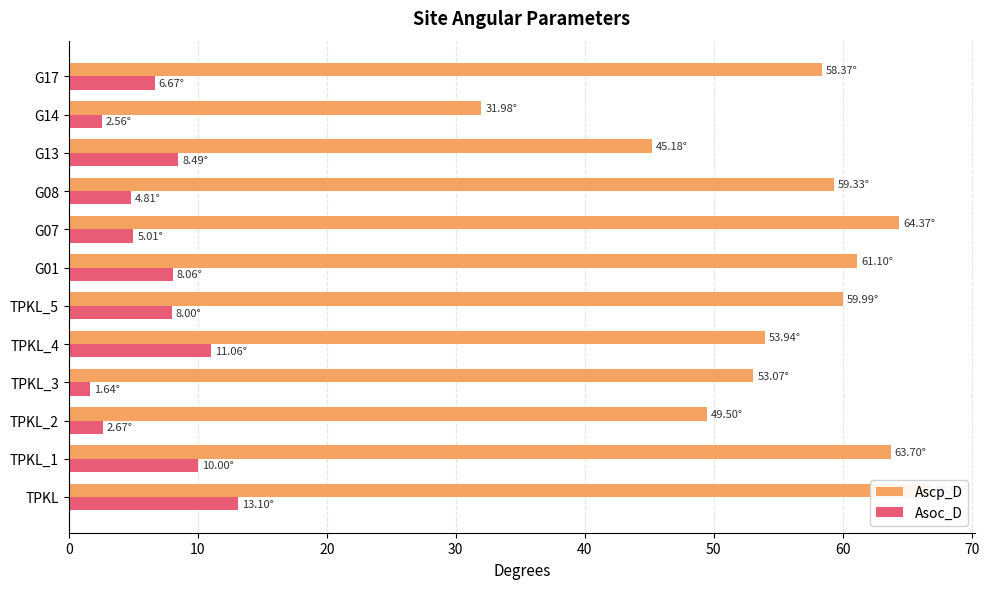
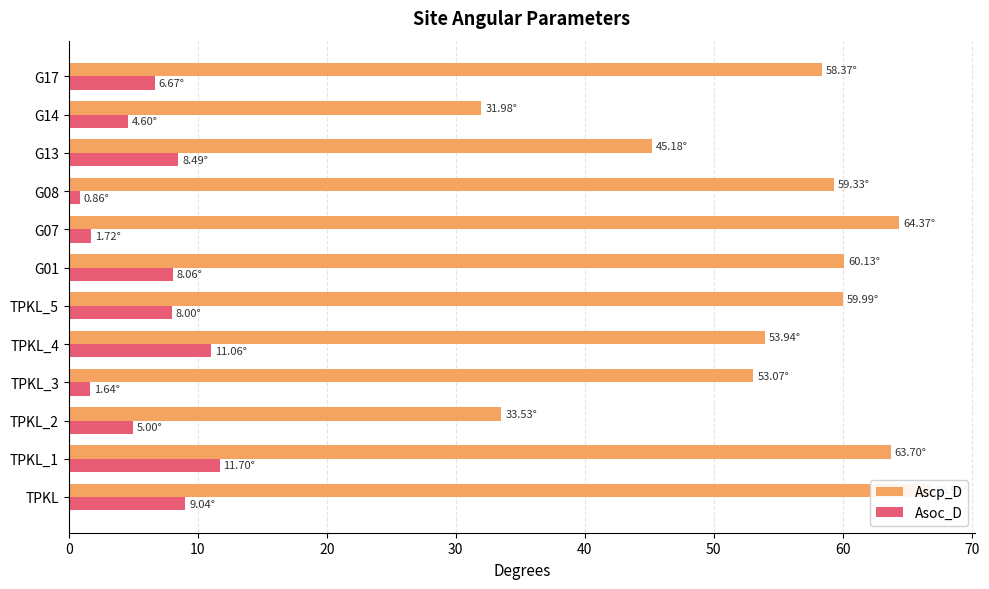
  {
    "Ascp_D": {
      "G17": "58.37°",
      "G14": "31.98°",
      "G13": "45.18°",
      "G08": "59.33°",
      "G07": "64.37°",
-     "G01": "61.10°",
+     "G01": "60.13°",
      "TPKL_5": "59.99°",
      "TPKL_4": "53.94°",
      "TPKL_3": "53.07°",
-     "TPKL_2": "49.50°",
+     "TPKL_2": "33.53°",
      "TPKL_1": "63.70°"
    },
    "Asoc_D": {
      "G17": "6.67°",
-     "G14": "2.56°",
+     "G14": "4.60°",
      "G13": "8.49°",
-     "G08": "4.81°",
-     "G07": "5.01°",
+     "G08": "0.86°",
+     "G07": "1.72°",
      "G01": "8.06°",
      "TPKL_5": "8.00°",
      "TPKL_4": "11.06°",
      "TPKL_3": "1.64°",
-     "TPKL_2": "2.67°",
-     "TPKL_1": "10.00°",
-     "TPKL": "13.10°"
+     "TPKL_2": "5.00°",
+     "TPKL_1": "11.70°",
+     "TPKL": "9.04°"
    }
  }
